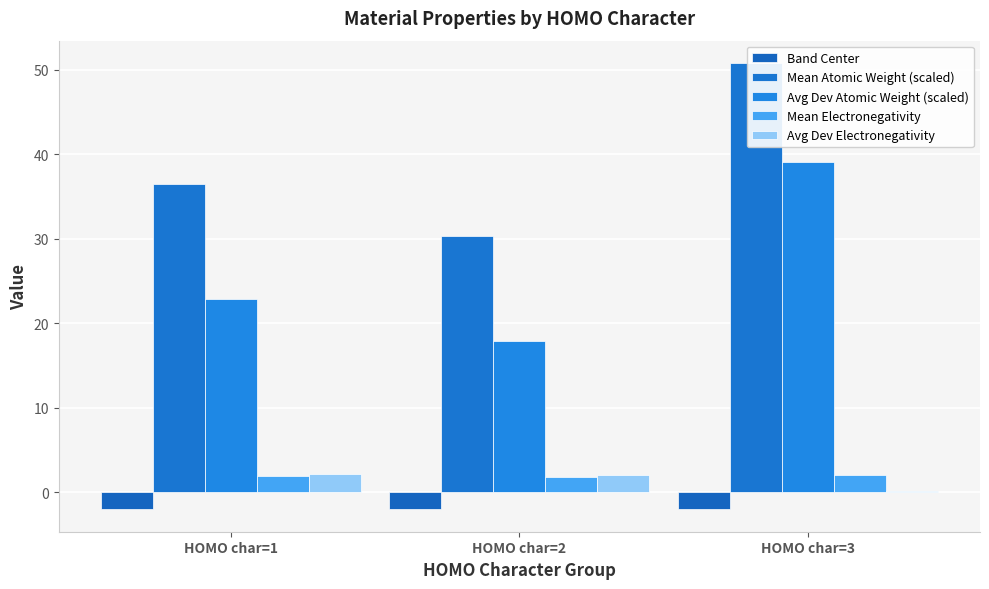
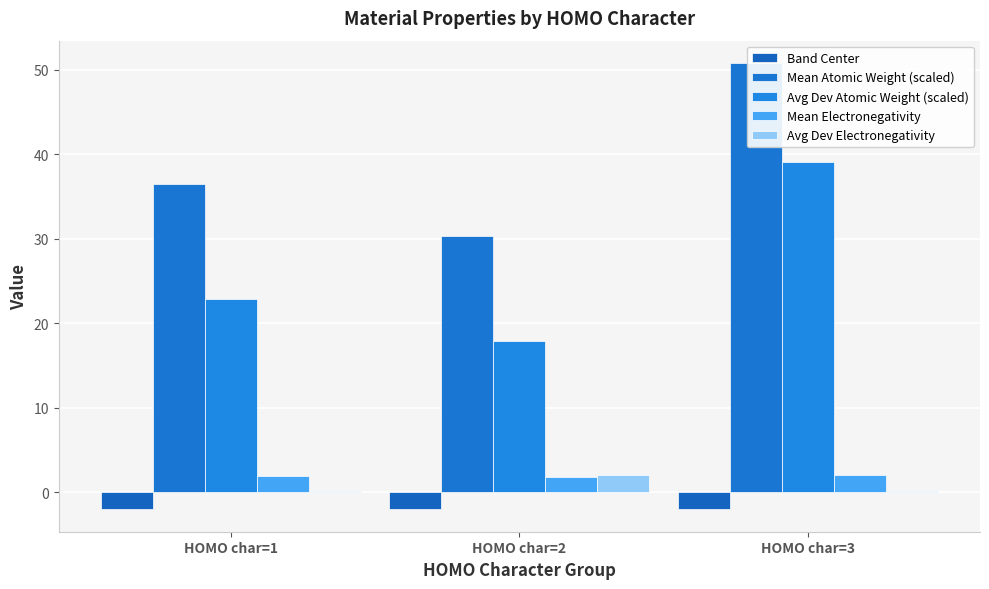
  {
    "Avg Dev Electronegativity": {
-     "HOMO char=1": 2,
+     "HOMO char=1": 0,
      "HOMO char=2": 2
    }
  }
